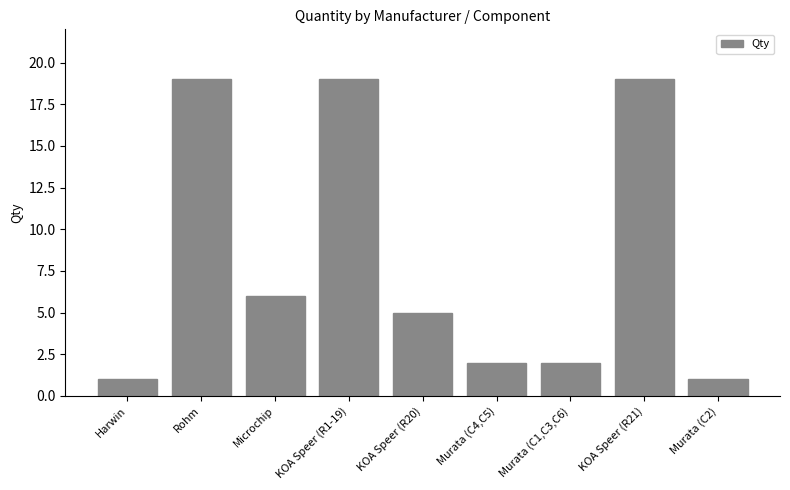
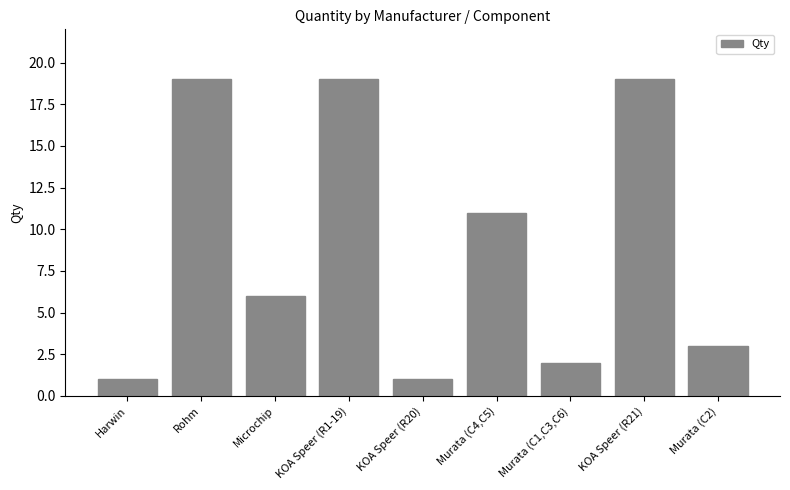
  {
    "Harwin": 1,
    "Rohm": 19,
    "Microchip": 6,
    "KOA Speer (R1-19)": 19,
-   "KOA Speer (R20)": 5,
-   "Murata (C4,C5)": 2,
+   "KOA Speer (R20)": 1,
+   "Murata (C4,C5)": 11,
    "Murata (C1,C3,C6)": 2,
    "KOA Speer (R21)": 19,
-   "Murata (C2)": 1
+   "Murata (C2)": 3
  }
